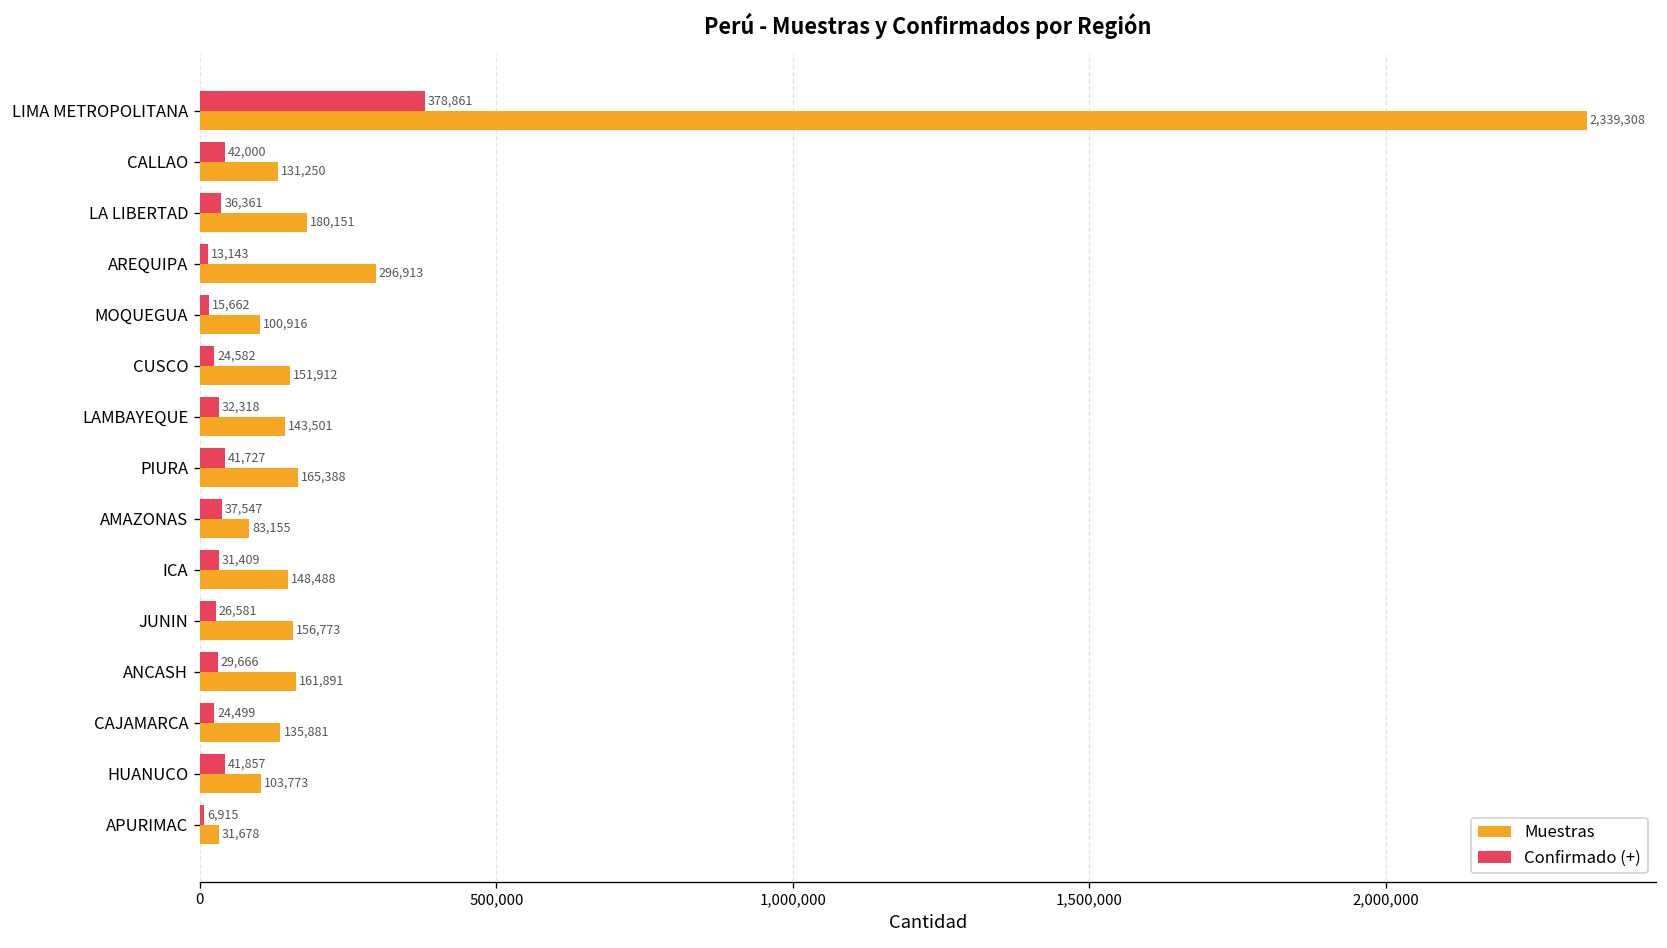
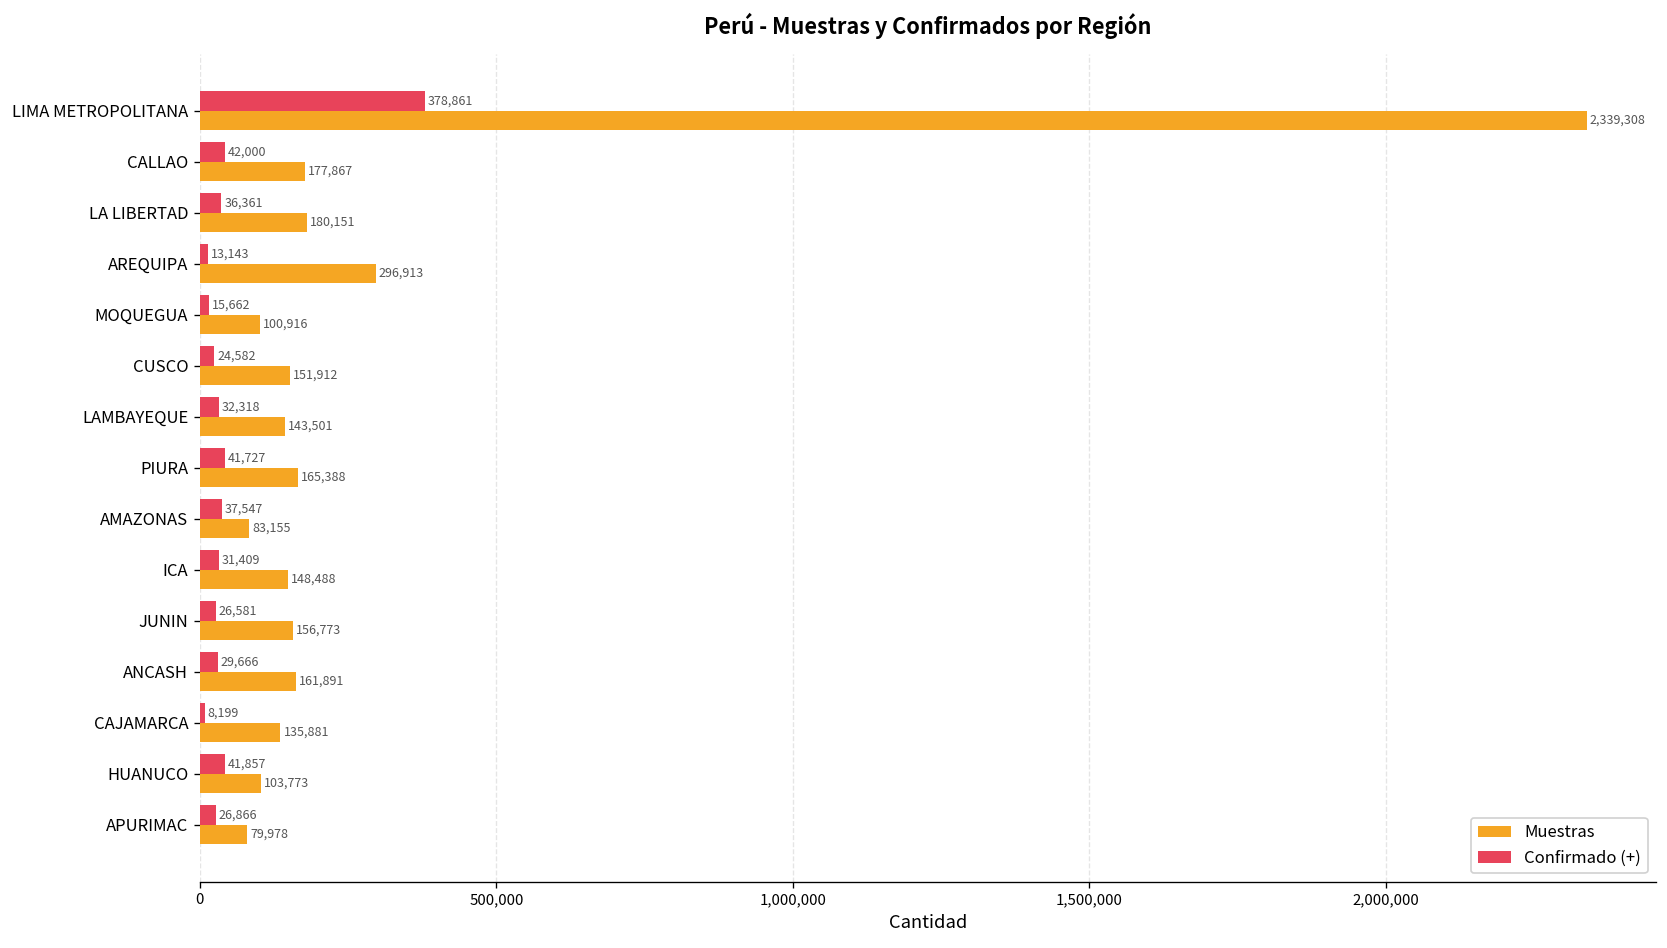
  {
    "Muestras": {
      "LIMA METROPOLITANA": "2,339,308",
-     "CALLAO": "131,250",
+     "CALLAO": "177,867",
      "LA LIBERTAD": "180,151",
      "AREQUIPA": "296,913",
      "MOQUEGUA": "100,916",
      "CUSCO": "151,912",
      "LAMBAYEQUE": "143,501",
      "PIURA": "165,388",
      "AMAZONAS": "83,155",
      "ICA": "148,488",
      "JUNIN": "156,773",
      "ANCASH": "161,891",
      "CAJAMARCA": "135,881",
      "HUANUCO": "103,773",
-     "APURIMAC": "31,678"
+     "APURIMAC": "79,978"
    },
    "Confirmado (+)": {
      "LIMA METROPOLITANA": "378,861",
      "CALLAO": "42,000",
      "LA LIBERTAD": "36,361",
      "AREQUIPA": "13,143",
      "MOQUEGUA": "15,662",
      "CUSCO": "24,582",
      "LAMBAYEQUE": "32,318",
      "PIURA": "41,727",
      "AMAZONAS": "37,547",
      "ICA": "31,409",
      "JUNIN": "26,581",
      "ANCASH": "29,666",
-     "CAJAMARCA": "24,499",
+     "CAJAMARCA": "8,199",
      "HUANUCO": "41,857",
-     "APURIMAC": "6,915"
+     "APURIMAC": "26,866"
    }
  }
